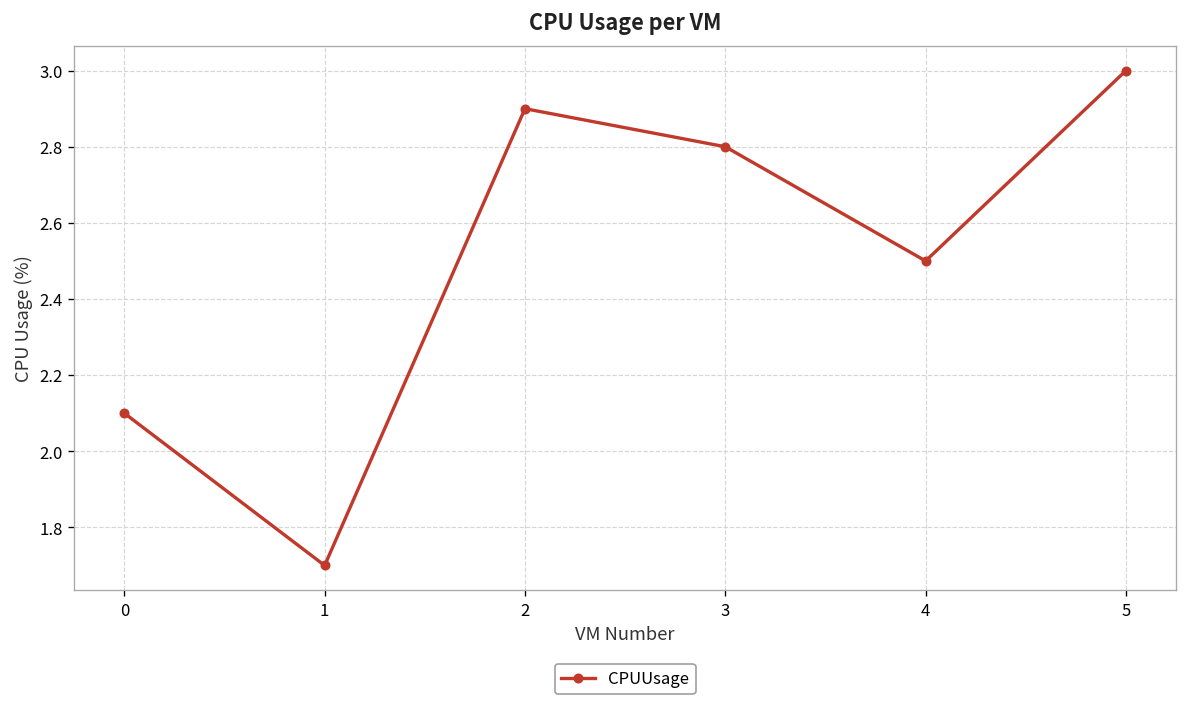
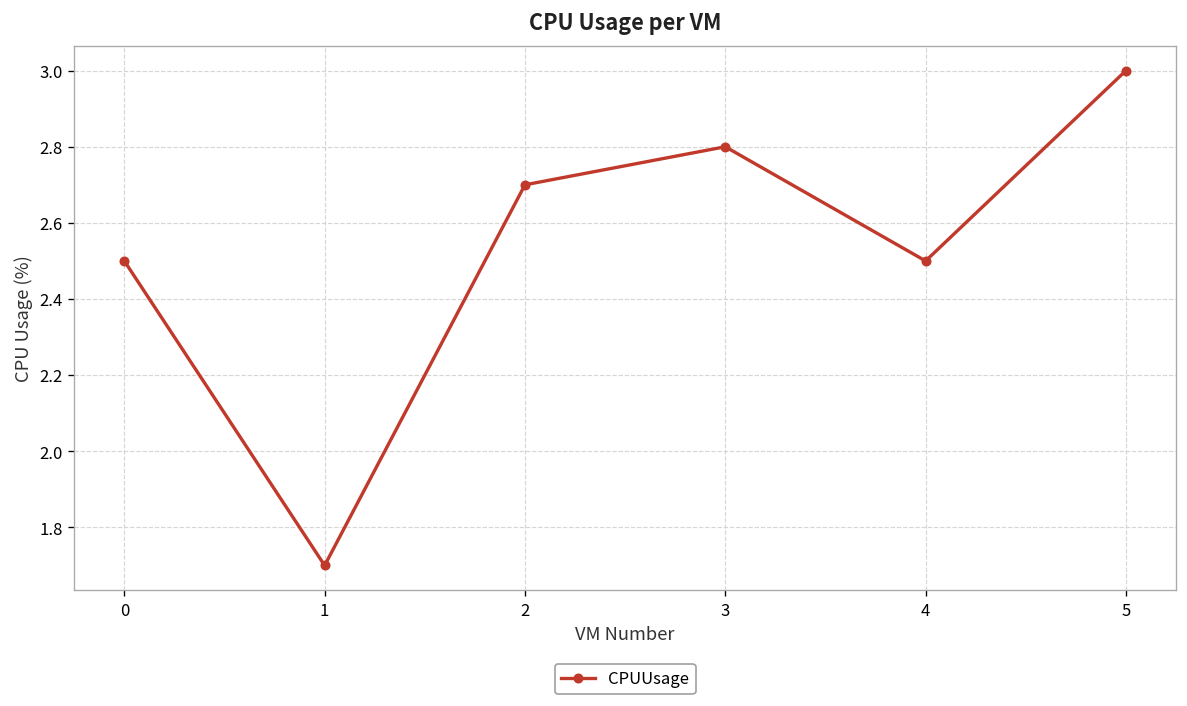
  {
-   "0": 2.1,
+   "0": 2.5,
    "1": 1.7,
-   "2": 2.9,
+   "2": 2.7,
    "3": 2.8,
    "4": 2.5,
    "5": 3.0
  }
